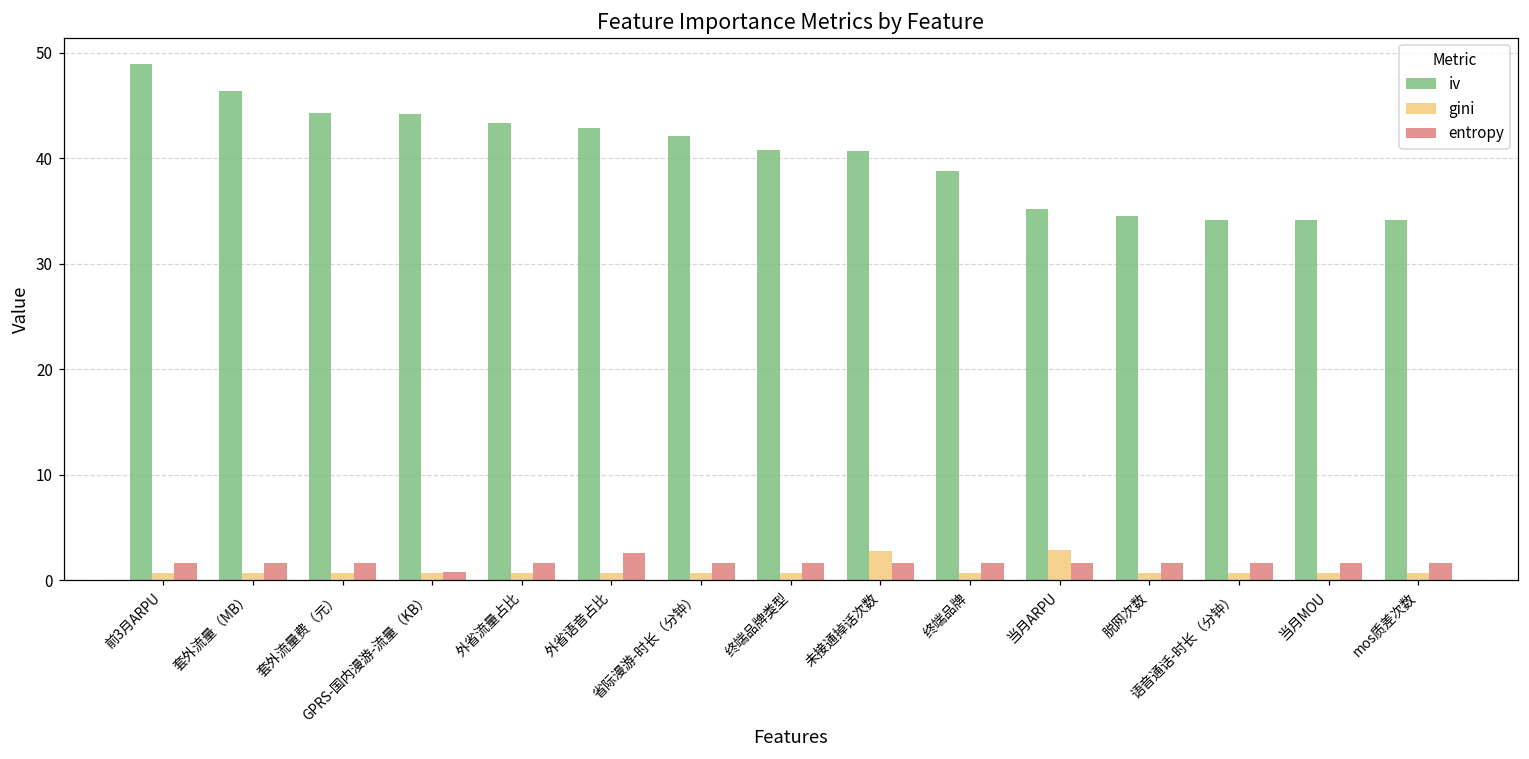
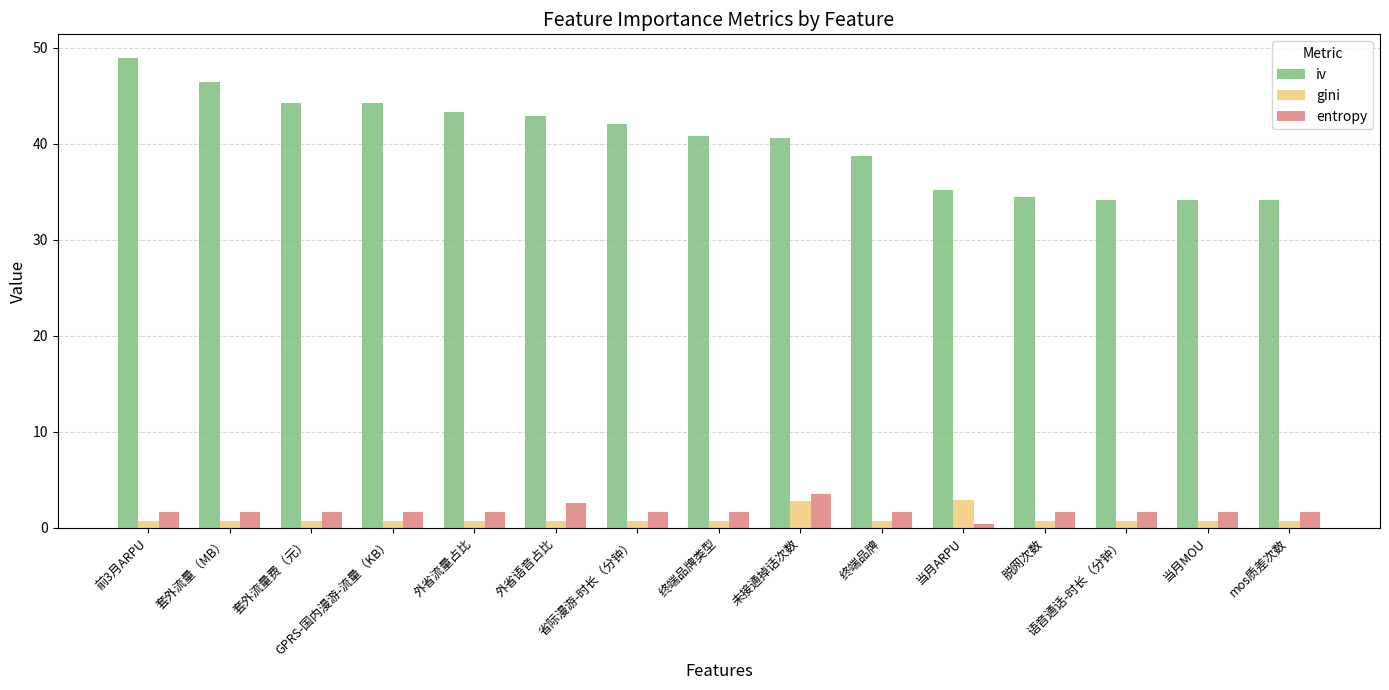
  {
    "iv": {
      "前3月ARPU": 49,
      "套外流量（MB）": 46,
      "套外流量费（元）": 44,
      "GPRS-国内漫游-流量（KB）": 44,
      "外省流量占比": 43,
      "外省语音占比": 43,
      "省际漫游-时长（分钟）": 42,
      "终端品牌类型": 41,
      "未接通掉话次数": 41,
      "终端品牌": 39,
      "当月ARPU": 35,
      "脱网次数": 34,
      "语音通话-时长（分钟）": 34,
      "当月MOU": 34,
      "mos质差次数": 34
    },
    "gini": {
      "前3月ARPU": 1,
      "套外流量（MB）": 1,
      "套外流量费（元）": 1,
      "GPRS-国内漫游-流量（KB）": 1,
      "外省流量占比": 1,
      "外省语音占比": 1,
      "省际漫游-时长（分钟）": 1,
      "终端品牌类型": 1,
      "未接通掉话次数": 3,
      "终端品牌": 1,
      "当月ARPU": 3,
      "脱网次数": 1,
      "语音通话-时长（分钟）": 1,
      "当月MOU": 1,
      "mos质差次数": 1
    },
    "entropy": {
      "前3月ARPU": 2,
      "套外流量（MB）": 2,
      "套外流量费（元）": 2,
-     "GPRS-国内漫游-流量（KB）": 1,
+     "GPRS-国内漫游-流量（KB）": 2,
      "外省流量占比": 2,
      "外省语音占比": 3,
      "省际漫游-时长（分钟）": 2,
      "终端品牌类型": 2,
-     "未接通掉话次数": 2,
+     "未接通掉话次数": 3,
      "终端品牌": 2,
-     "当月ARPU": 2,
+     "当月ARPU": 0,
      "脱网次数": 2,
      "语音通话-时长（分钟）": 2,
      "当月MOU": 2,
      "mos质差次数": 2
    }
  }
